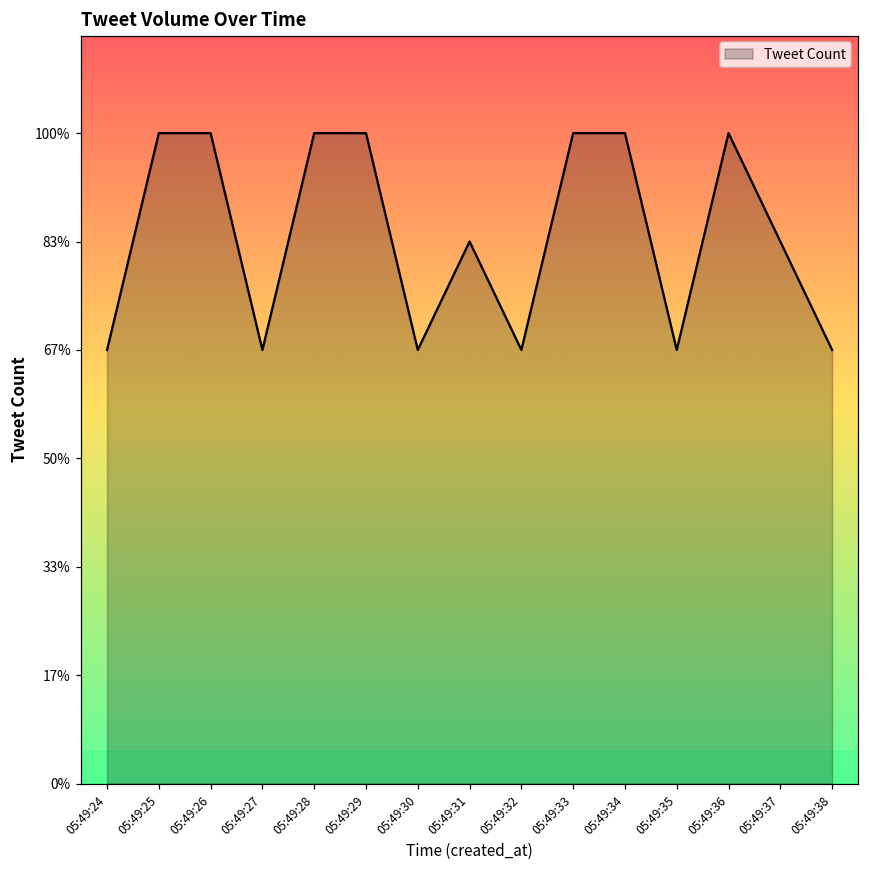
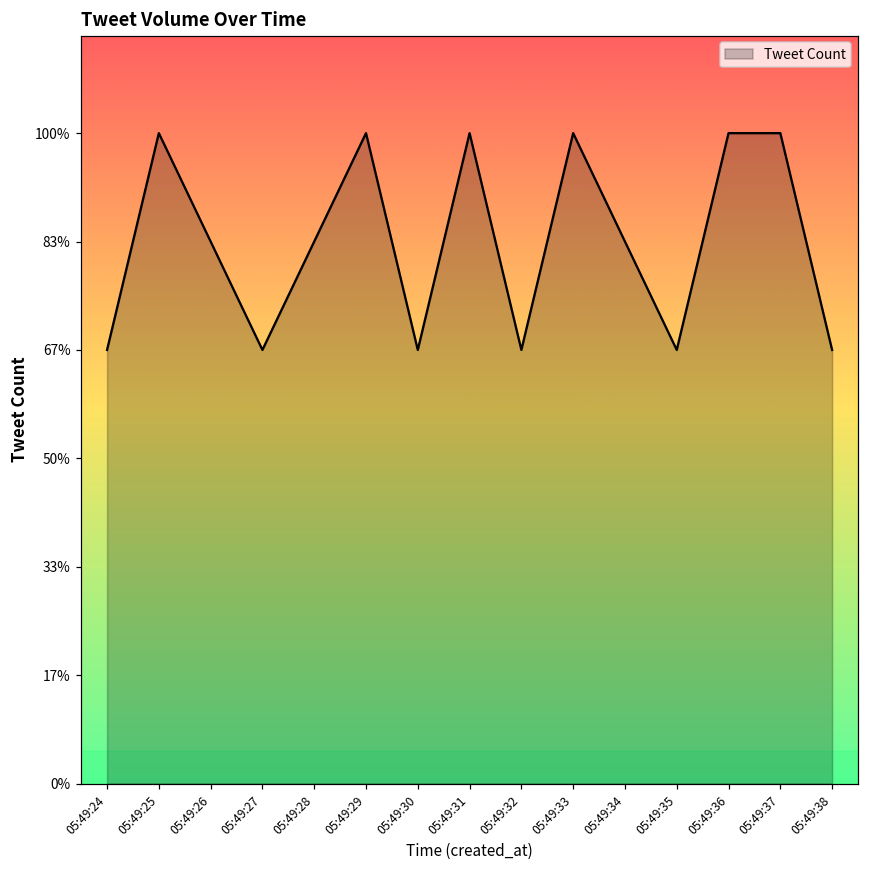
  {
    "05:49:24": "67%",
    "05:49:25": "100%",
-   "05:49:26": "100%",
+   "05:49:26": "83%",
    "05:49:27": "67%",
-   "05:49:28": "100%",
+   "05:49:28": "83%",
    "05:49:29": "100%",
    "05:49:30": "67%",
-   "05:49:31": "83%",
+   "05:49:31": "100%",
    "05:49:32": "67%",
    "05:49:33": "100%",
-   "05:49:34": "100%",
+   "05:49:34": "83%",
    "05:49:35": "67%",
    "05:49:36": "100%",
-   "05:49:37": "83%",
+   "05:49:37": "100%",
    "05:49:38": "67%"
  }
